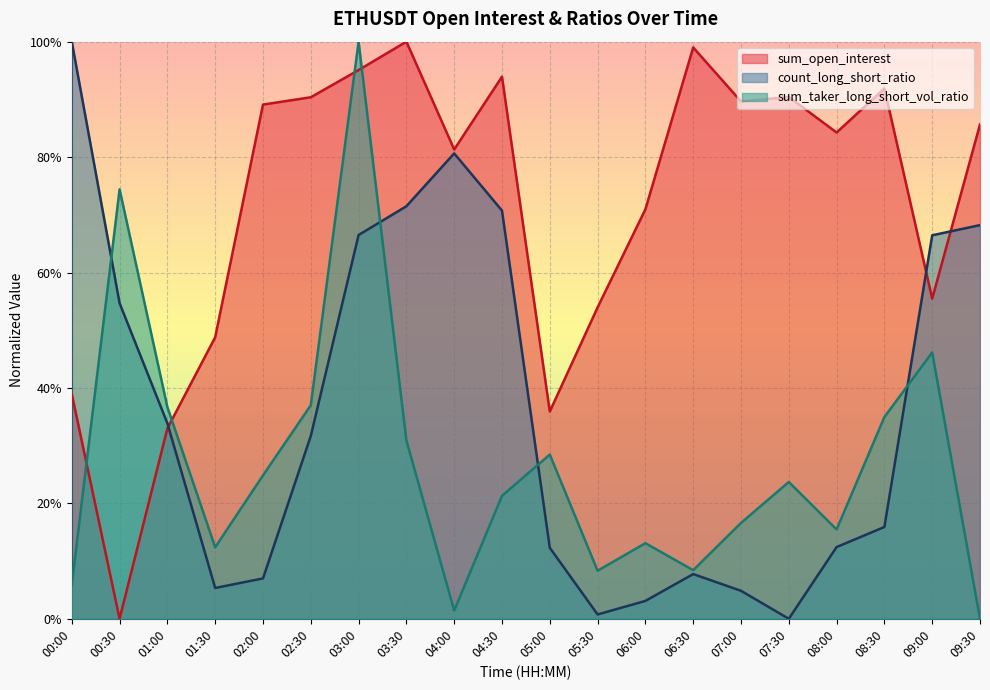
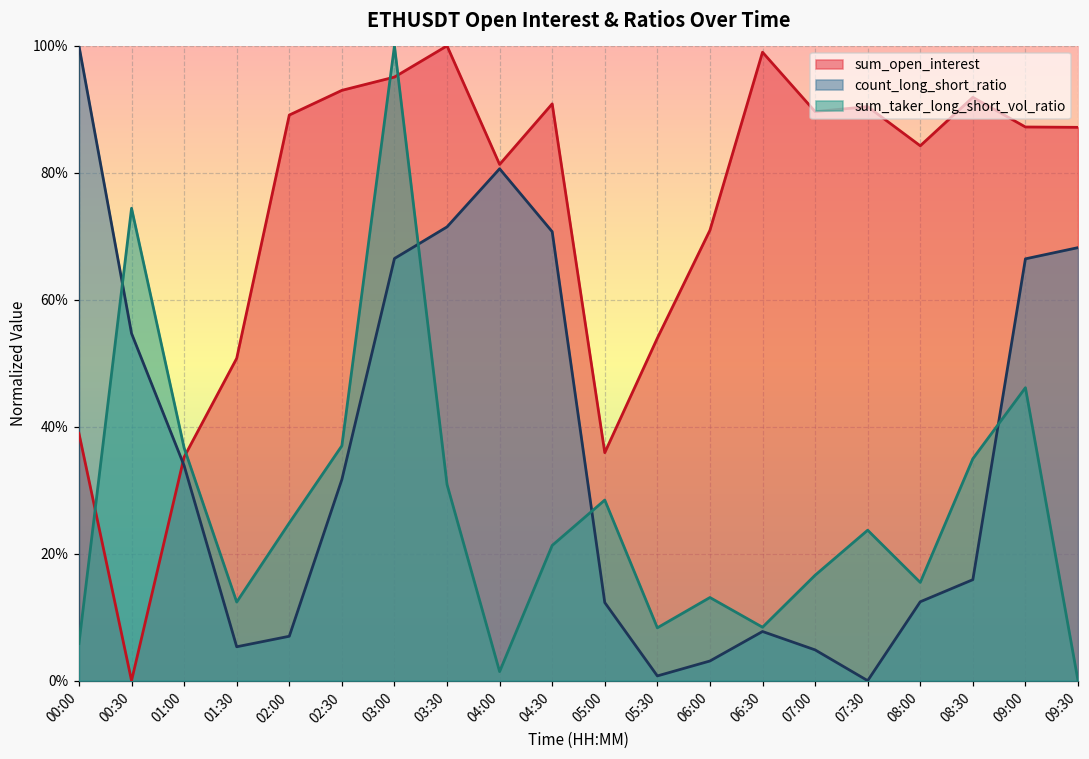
  {
    "sum_open_interest": {
      "00:00": "39%",
      "00:30": "0%",
-     "01:00": "33%",
-     "01:30": "49%",
+     "01:00": "35%",
+     "01:30": "51%",
      "02:00": "89%",
-     "02:30": "90%",
+     "02:30": "93%",
      "03:00": "95%",
      "03:30": "100%",
      "04:00": "81%",
-     "04:30": "94%",
+     "04:30": "91%",
      "05:00": "36%",
      "05:30": "54%",
      "06:00": "71%",
      "06:30": "99%",
      "08:00": "84%",
-     "09:00": "55%",
-     "09:30": "86%"
+     "09:00": "87%",
+     "09:30": "87%"
    }
  }
